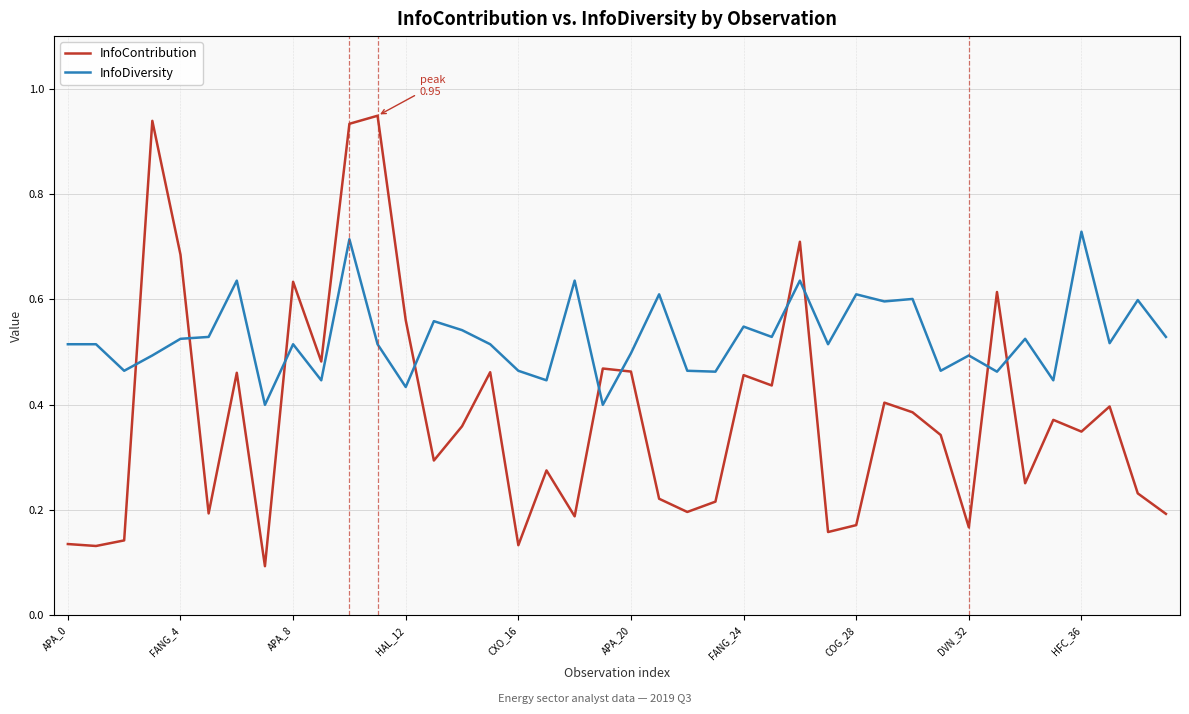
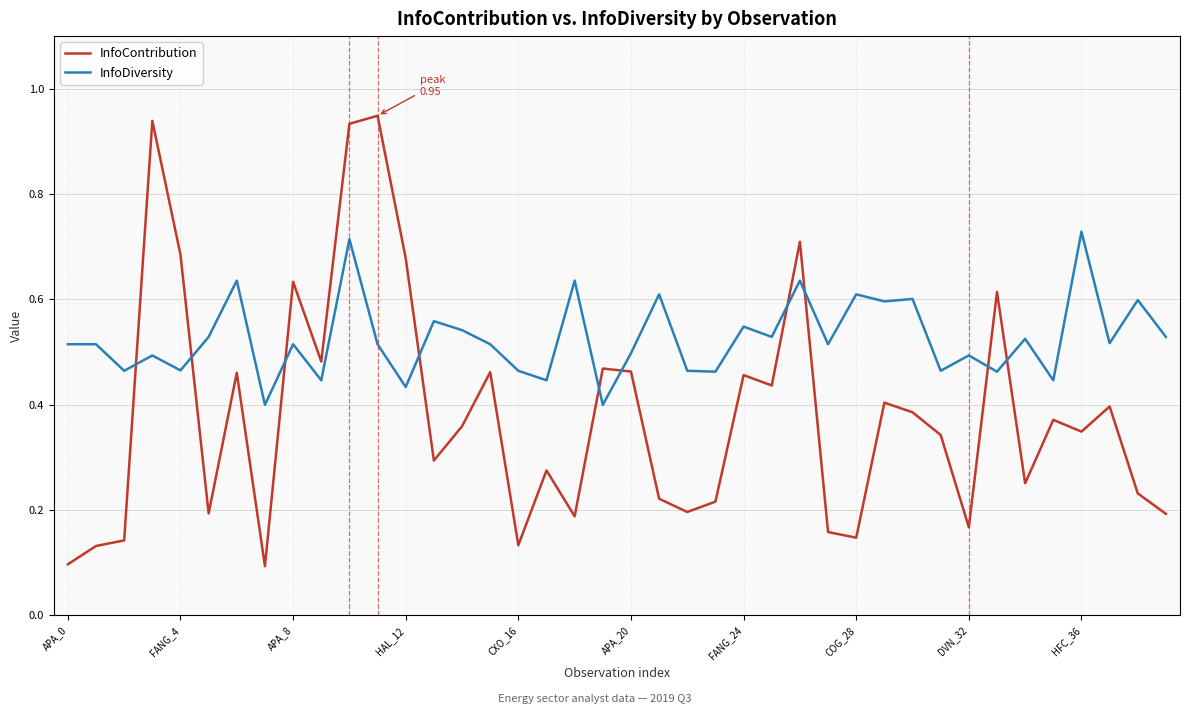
  {
    "InfoContribution": {
-     "APA_0": 0.14,
+     "APA_0": 0.10,
      "FANG_4": 0.69,
      "APA_8": 0.63,
-     "HAL_12": 0.56,
+     "HAL_12": 0.68,
      "CXO_16": 0.13,
      "APA_20": 0.46,
      "FANG_24": 0.46,
-     "COG_28": 0.17,
+     "COG_28": 0.15,
      "DVN_32": 0.17,
      "HFC_36": 0.35
    },
    "InfoDiversity": {
      "APA_0": 0.51,
-     "FANG_4": 0.53,
+     "FANG_4": 0.47,
      "APA_8": 0.51,
      "HAL_12": 0.43,
      "CXO_16": 0.46,
      "APA_20": 0.50,
      "FANG_24": 0.55,
      "COG_28": 0.61,
      "DVN_32": 0.49,
      "HFC_36": 0.73
    }
  }
